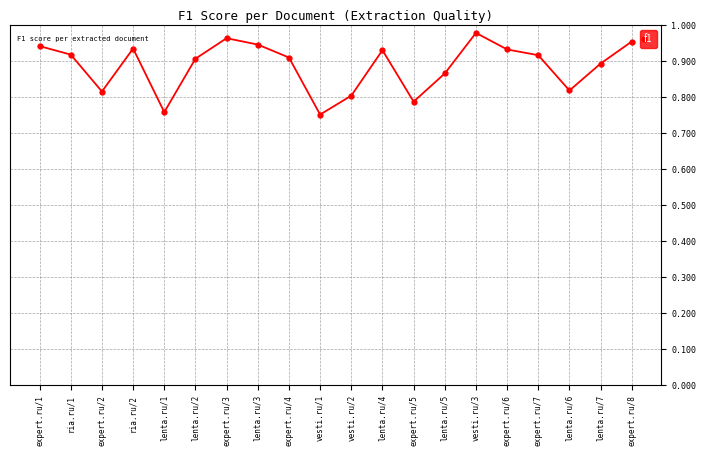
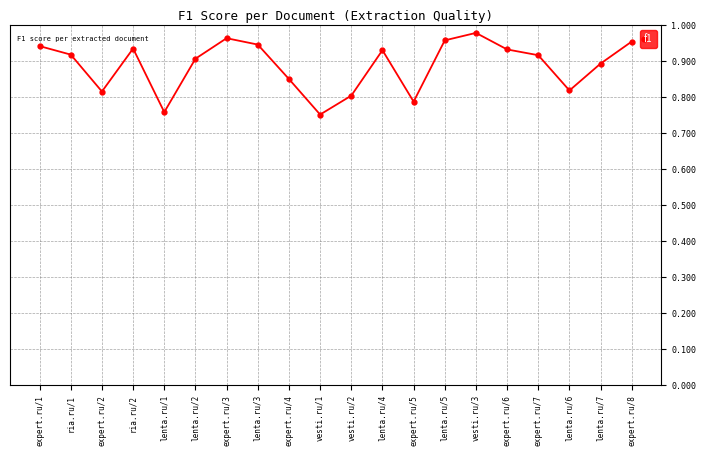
  {
    "expert.ru/1": 0.94,
    "ria.ru/1": 0.92,
    "expert.ru/2": 0.82,
    "ria.ru/2": 0.94,
    "lenta.ru/1": 0.76,
    "lenta.ru/2": 0.91,
    "expert.ru/3": 0.96,
    "lenta.ru/3": 0.95,
-   "expert.ru/4": 0.91,
+   "expert.ru/4": 0.85,
    "vesti.ru/1": 0.75,
    "vesti.ru/2": 0.80,
    "lenta.ru/4": 0.93,
    "expert.ru/5": 0.79,
-   "lenta.ru/5": 0.87,
+   "lenta.ru/5": 0.96,
    "vesti.ru/3": 0.98,
    "expert.ru/6": 0.93,
    "expert.ru/7": 0.92,
    "lenta.ru/6": 0.82,
    "lenta.ru/7": 0.89,
    "expert.ru/8": 0.96
  }
